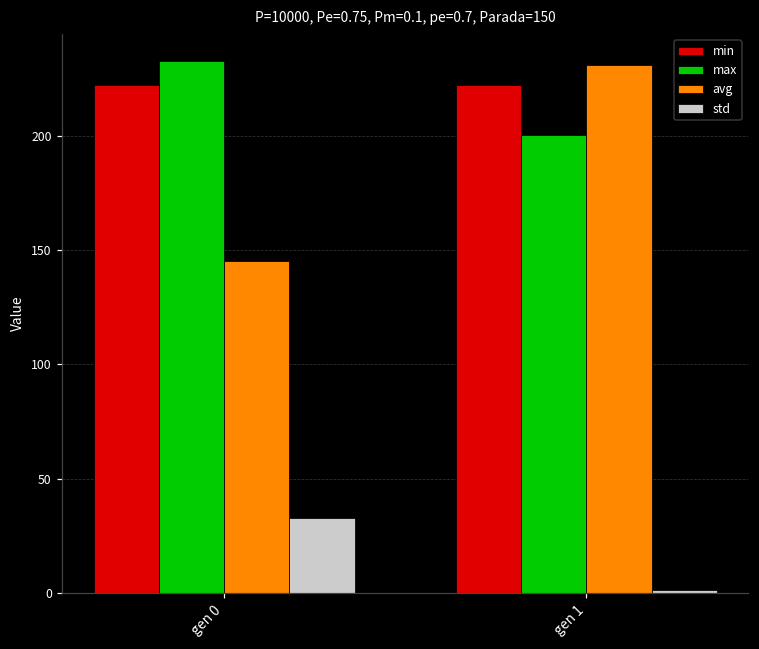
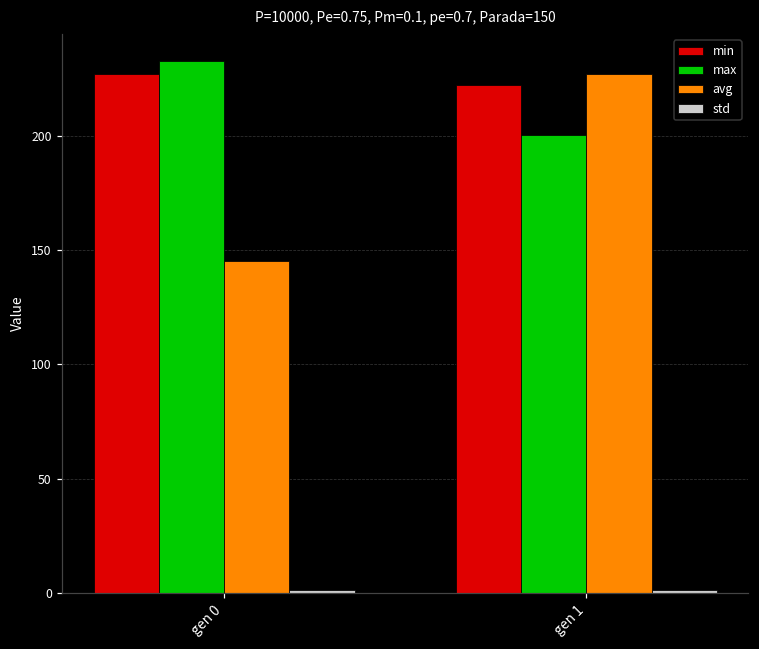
  {
    "min": {
-     "gen 0": 222,
+     "gen 0": 227,
      "gen 1": 222
    },
    "max": {
      "gen 0": 233,
      "gen 1": 200
    },
    "avg": {
      "gen 0": 145,
-     "gen 1": 231
+     "gen 1": 227
    },
    "std": {
-     "gen 0": 33,
+     "gen 0": 1,
      "gen 1": 1
    }
  }
